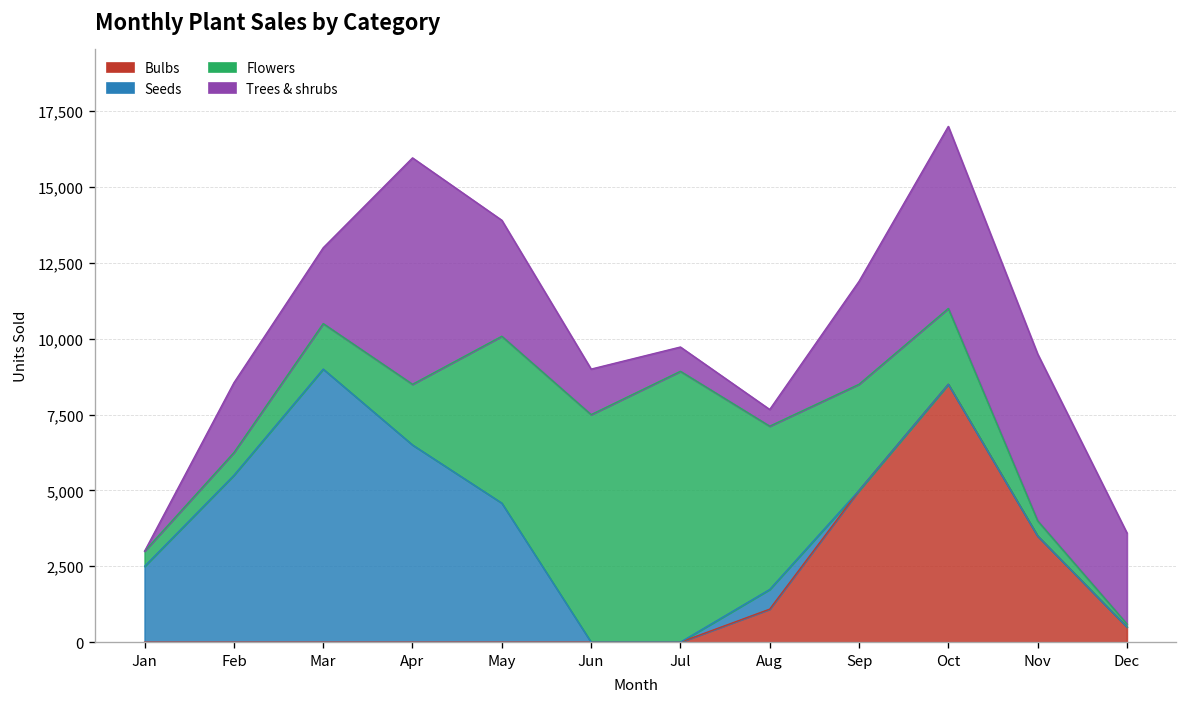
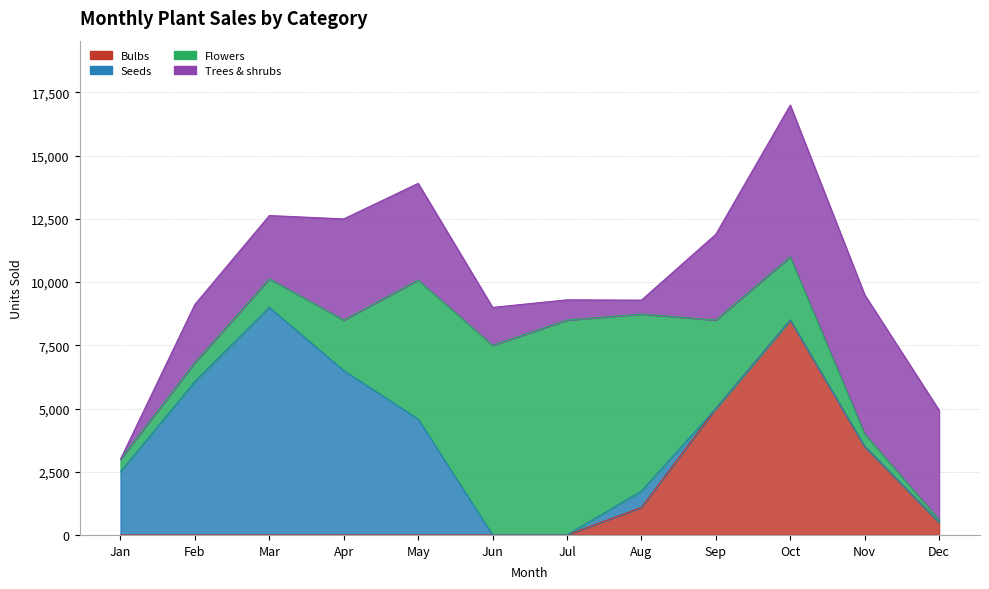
  {
    "Bulbs": {
      "Jan": "0",
      "Feb": "0",
      "Mar": "0",
      "Apr": "0",
      "May": "0",
      "Aug": "1,100"
    },
    "Seeds": {
      "Jan": "2,500",
-     "Feb": "5,500",
+     "Feb": "6,100",
      "Mar": "9,000",
      "Apr": "6,500",
      "May": "4,600",
      "Aug": "600"
    },
    "Flowers": {
      "Feb": "800",
-     "Mar": "1,500",
+     "Mar": "1,100",
      "Apr": "2,000",
      "May": "5,500",
      "Jun": "7,500",
-     "Jul": "8,900",
-     "Aug": "5,400",
+     "Jul": "8,500",
+     "Aug": "7,000",
      "Sep": "3,500",
      "Oct": "2,500",
      "Nov": "500"
    },
    "Trees & shrubs": {
      "Feb": "2,300",
      "Mar": "2,500",
-     "Apr": "7,500",
+     "Apr": "4,000",
      "May": "3,800",
      "Jun": "1,500",
      "Jul": "800",
      "Aug": "600",
      "Sep": "3,400",
      "Oct": "6,000",
      "Nov": "5,500",
-     "Dec": "3,000"
+     "Dec": "4,300"
    }
  }
